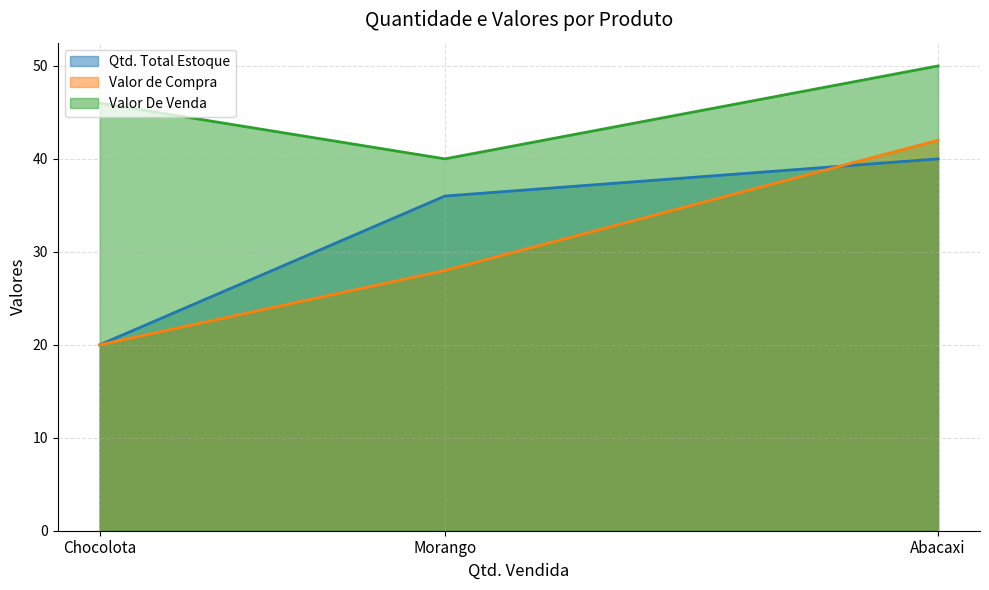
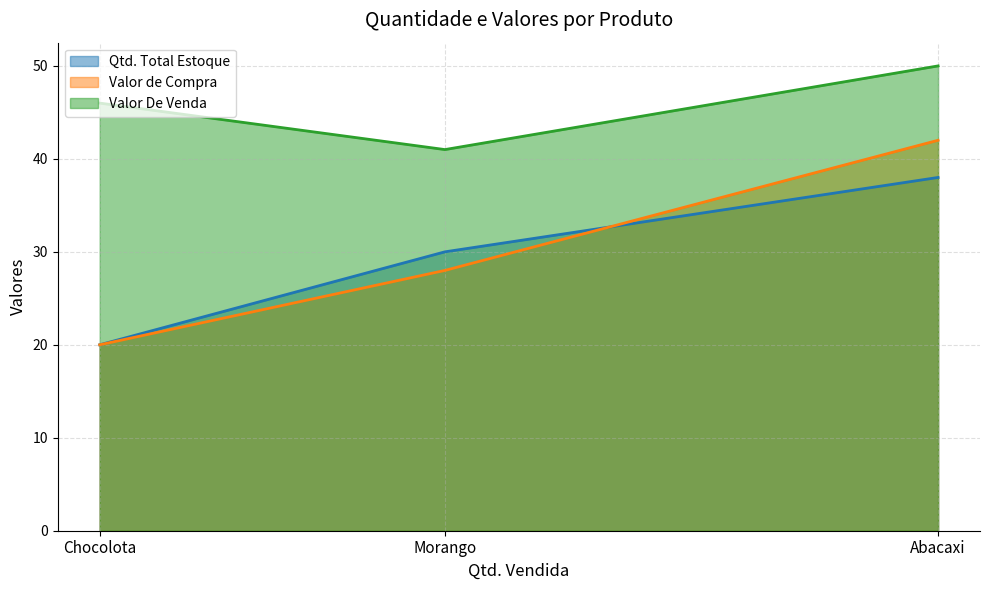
  {
    "Qtd. Total Estoque": {
-     "Morango": 36,
-     "Abacaxi": 40
+     "Morango": 30,
+     "Abacaxi": 38
    },
    "Valor de Compra": {
      "Morango": 28,
      "Abacaxi": 42
    },
    "Valor De Venda": {
-     "Morango": 40,
+     "Morango": 41,
      "Abacaxi": 50
    }
  }
